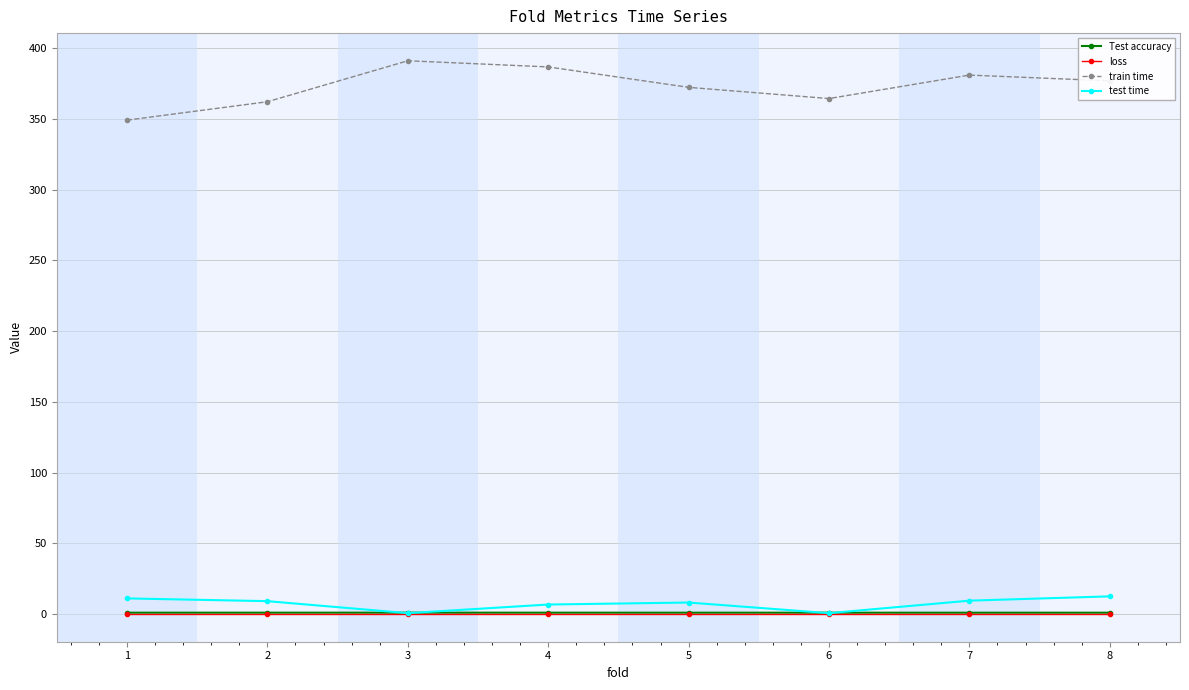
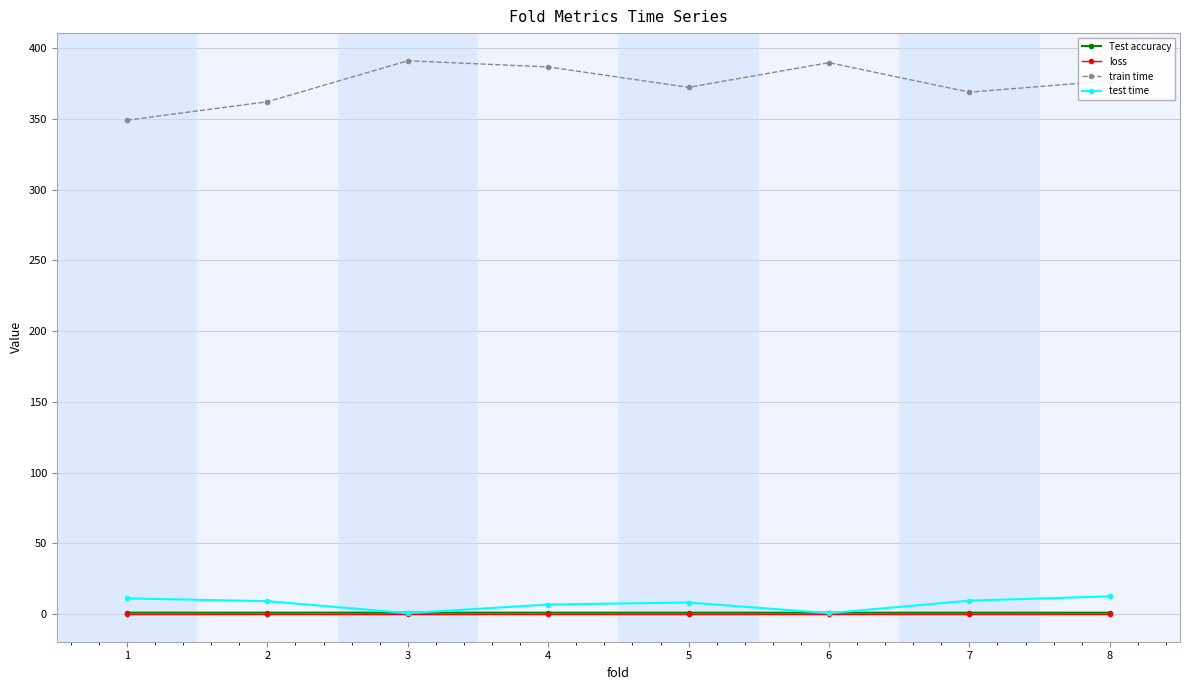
  {
    "train time": {
      "1": 349,
      "2": 362,
      "3": 391,
      "4": 387,
      "5": 372,
-     "6": 364,
-     "7": 381
+     "6": 390,
+     "7": 369
    },
    "test time": {
      "1": 11,
      "2": 9,
      "4": 7,
      "5": 8,
      "7": 9,
      "8": 13
    }
  }
